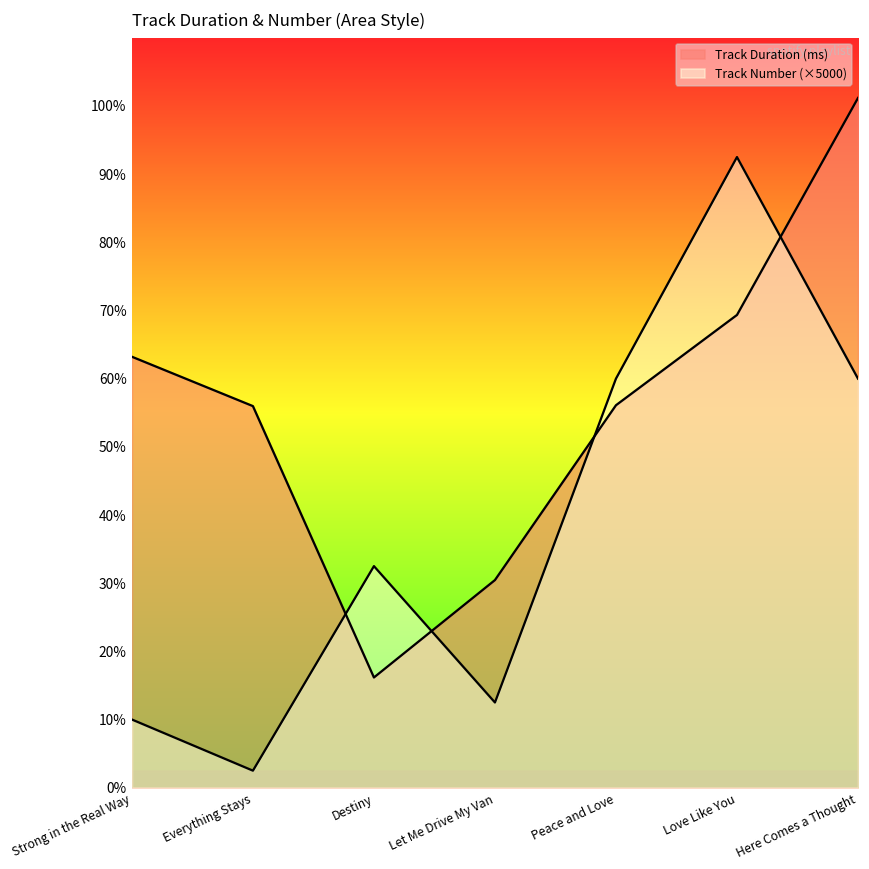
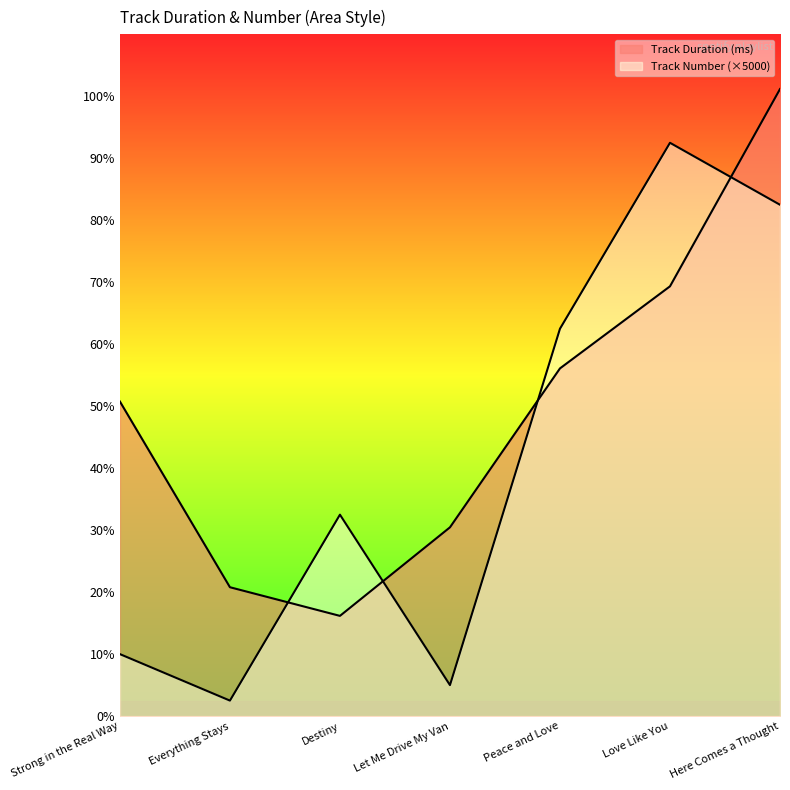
  {
    "Track Duration (ms)": {
-     "Strong in the Real Way": "63%",
-     "Everything Stays": "56%",
+     "Strong in the Real Way": "51%",
+     "Everything Stays": "21%",
      "Destiny": "16%",
      "Let Me Drive My Van": "30%",
      "Peace and Love": "56%",
      "Love Like You": "69%",
      "Here Comes a Thought": "101%"
    },
    "Track Number (×5000)": {
      "Strong in the Real Way": "10%",
      "Destiny": "33%",
-     "Let Me Drive My Van": "13%",
-     "Peace and Love": "60%",
+     "Let Me Drive My Van": "5%",
+     "Peace and Love": "63%",
      "Love Like You": "93%",
-     "Here Comes a Thought": "60%"
+     "Here Comes a Thought": "83%"
    }
  }
